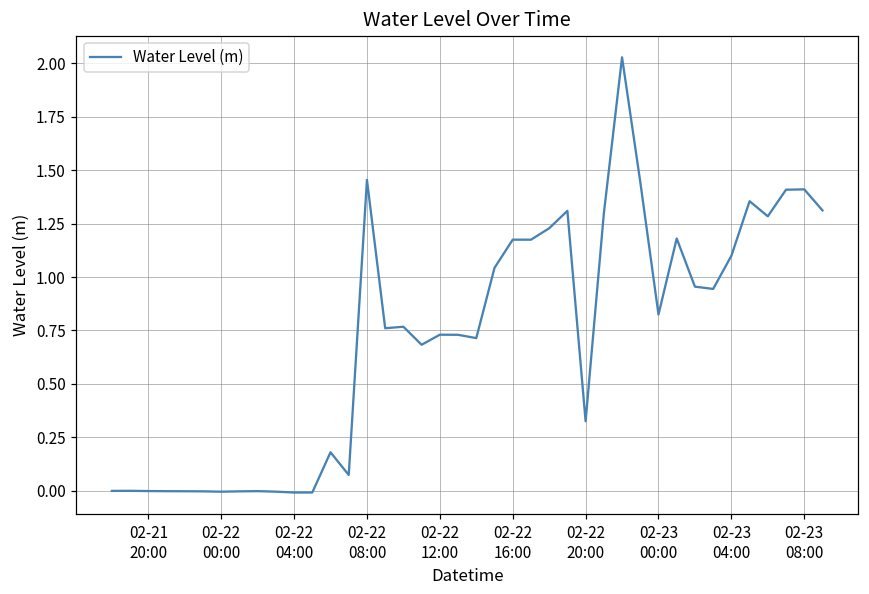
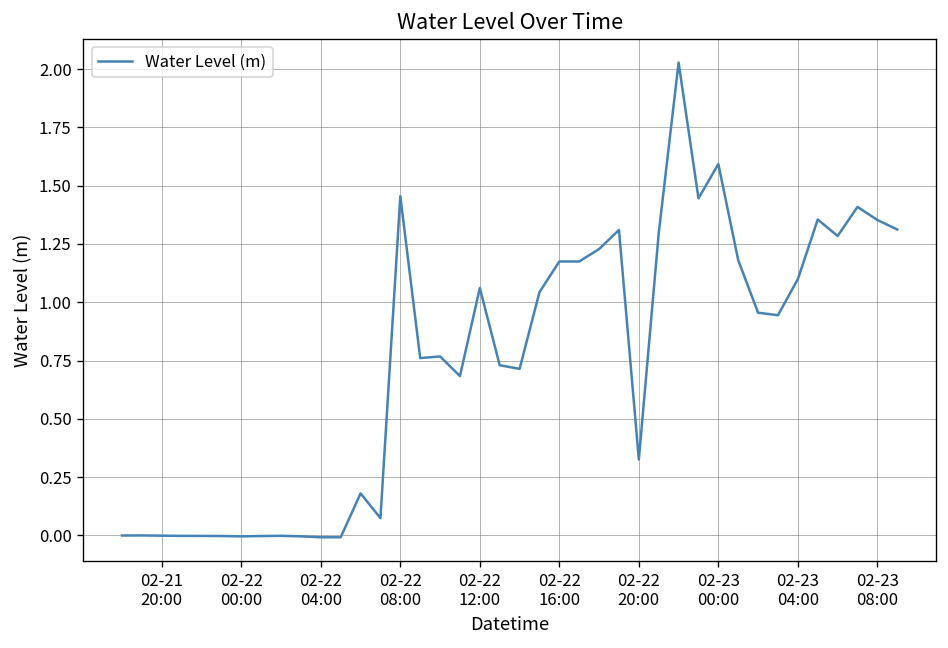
  {
    "02-21 20:00": 0.00,
    "02-22 00:00": 0.00,
    "02-22 04:00": -0.01,
    "02-22 08:00": 1.45,
-   "02-22 12:00": 0.73,
+   "02-22 12:00": 1.06,
    "02-22 16:00": 1.17,
    "02-22 20:00": 0.33,
-   "02-23 00:00": 0.82,
+   "02-23 00:00": 1.59,
    "02-23 04:00": 1.10,
-   "02-23 08:00": 1.41
+   "02-23 08:00": 1.35
  }
